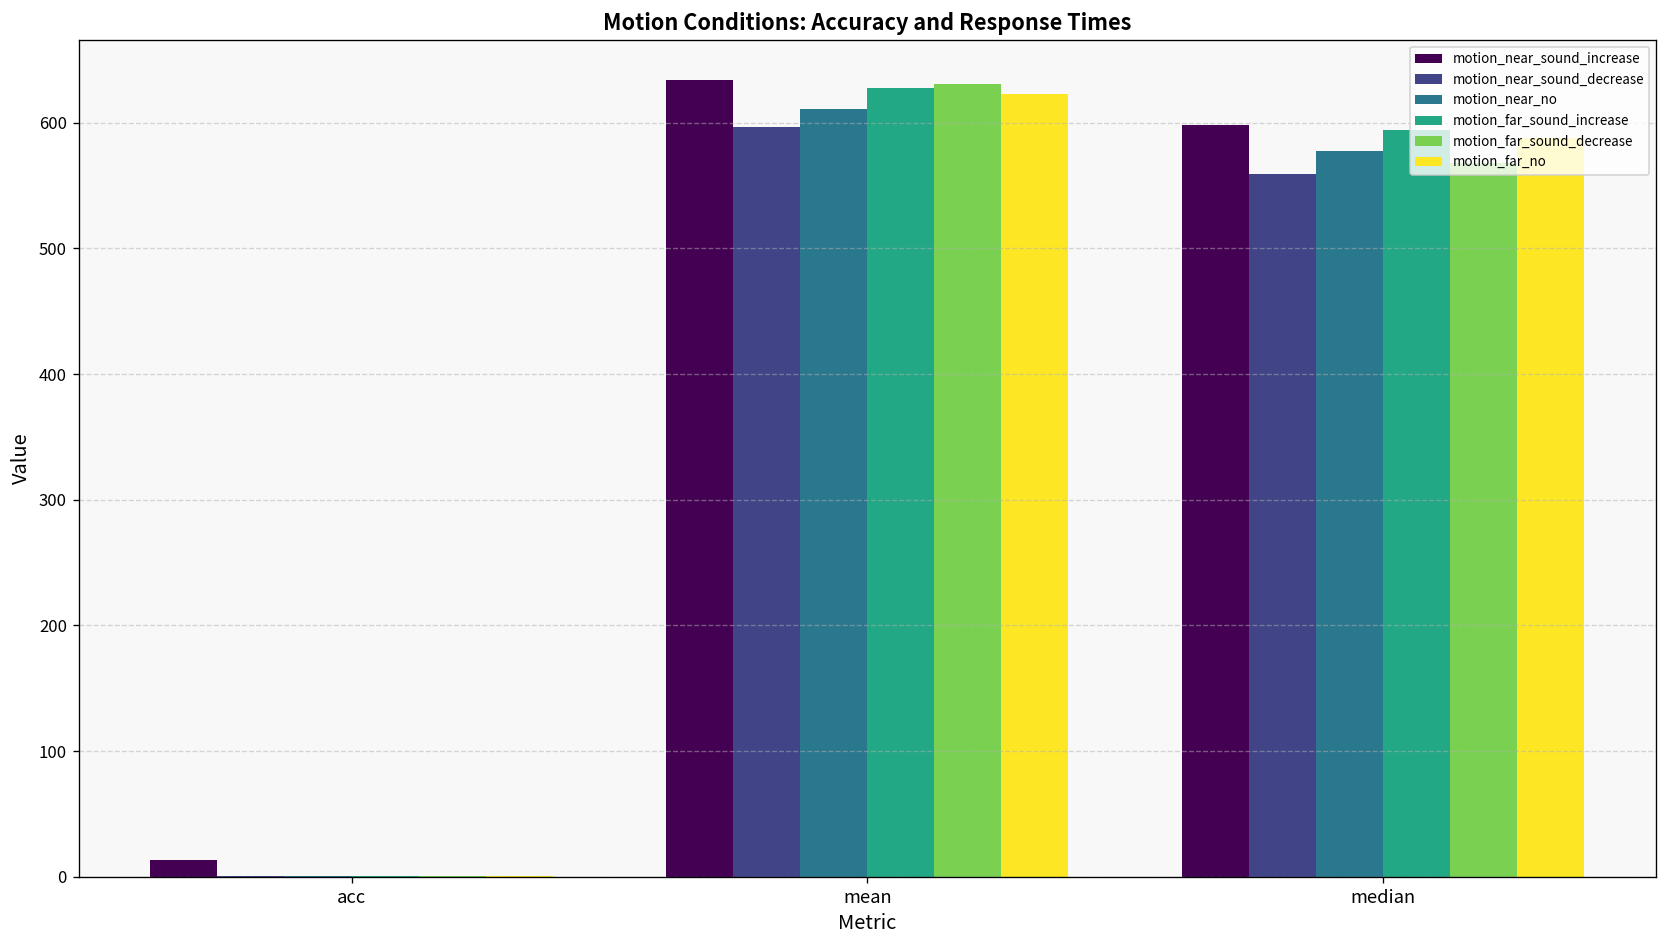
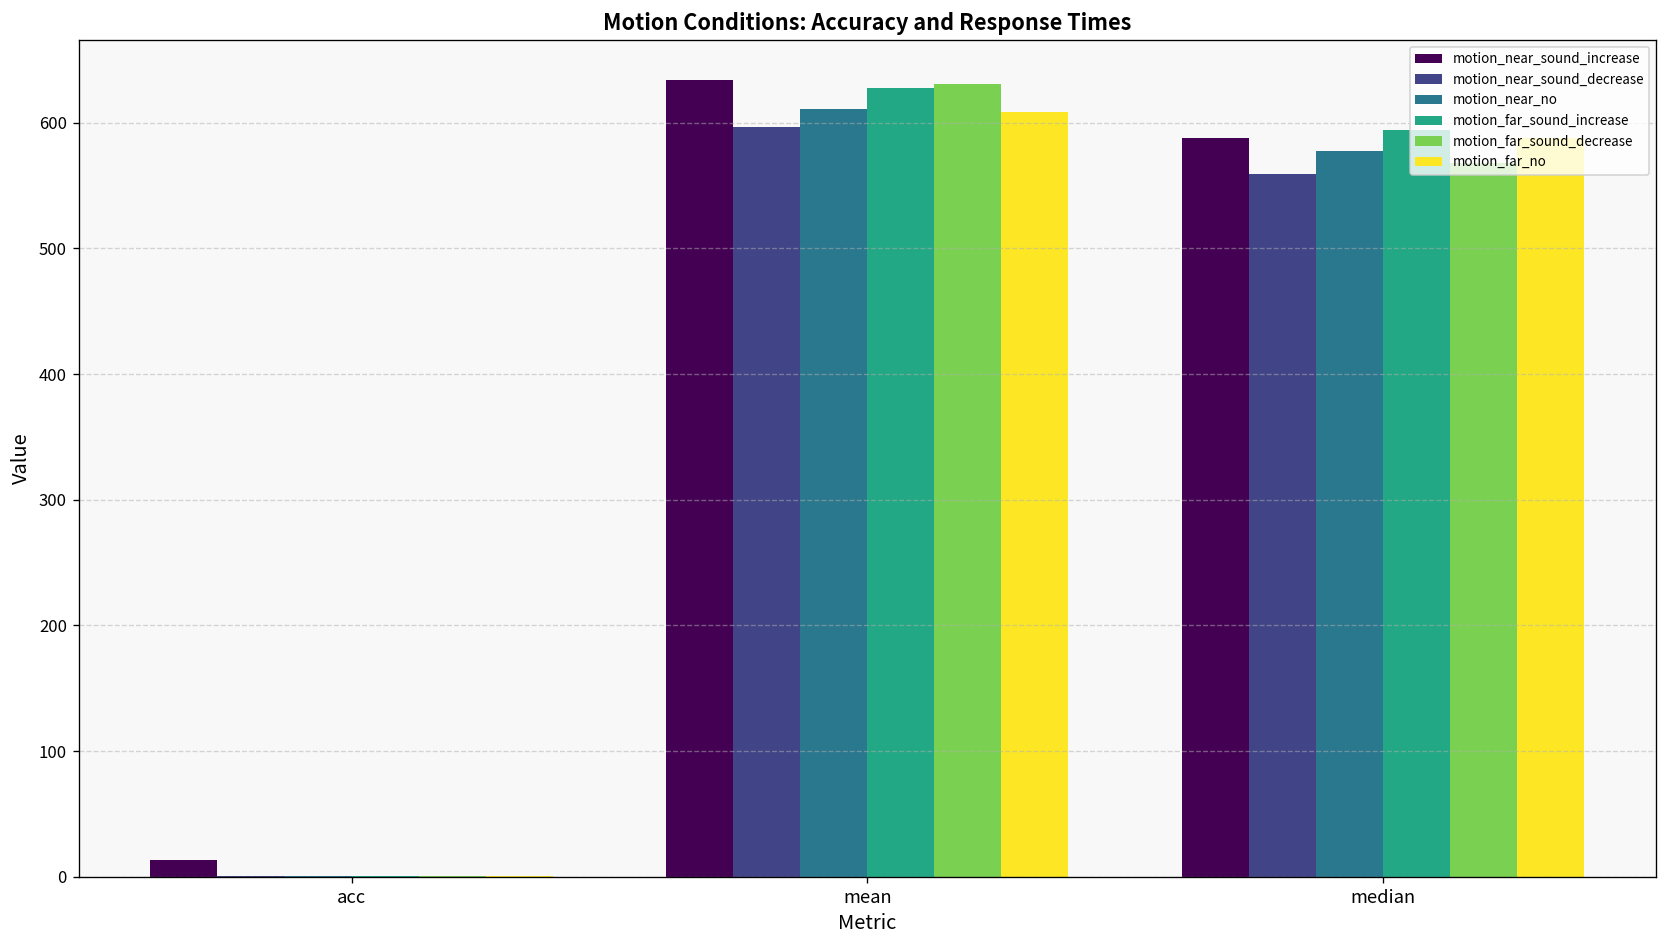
  {
    "motion_near_sound_increase": {
      "acc": 13,
      "mean": 634,
-     "median": 598
+     "median": 588
    },
    "motion_far_sound_decrease": {
      "mean": 630
    },
    "motion_far_no": {
-     "mean": 623
+     "mean": 608
    }
  }
